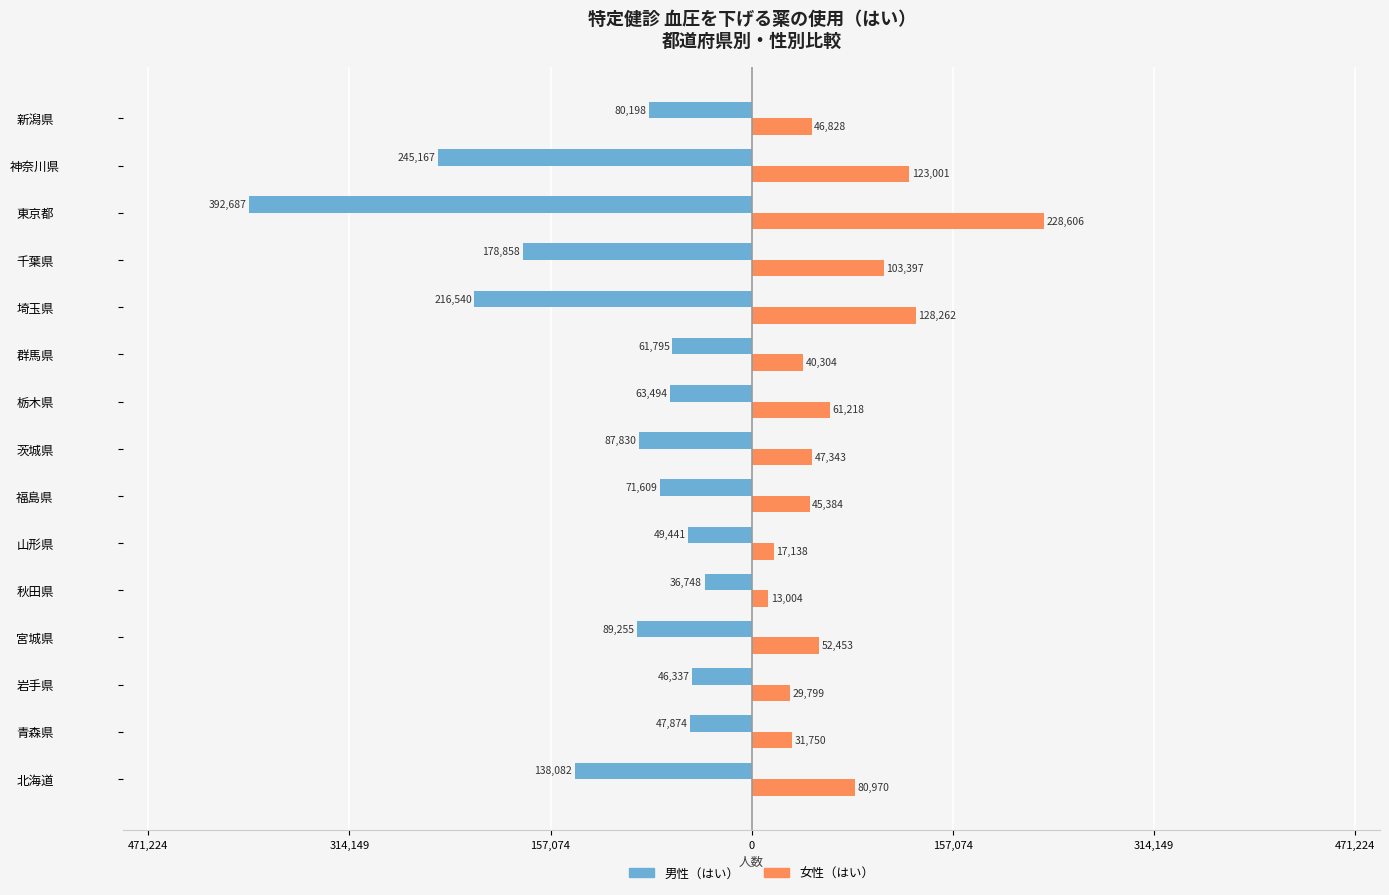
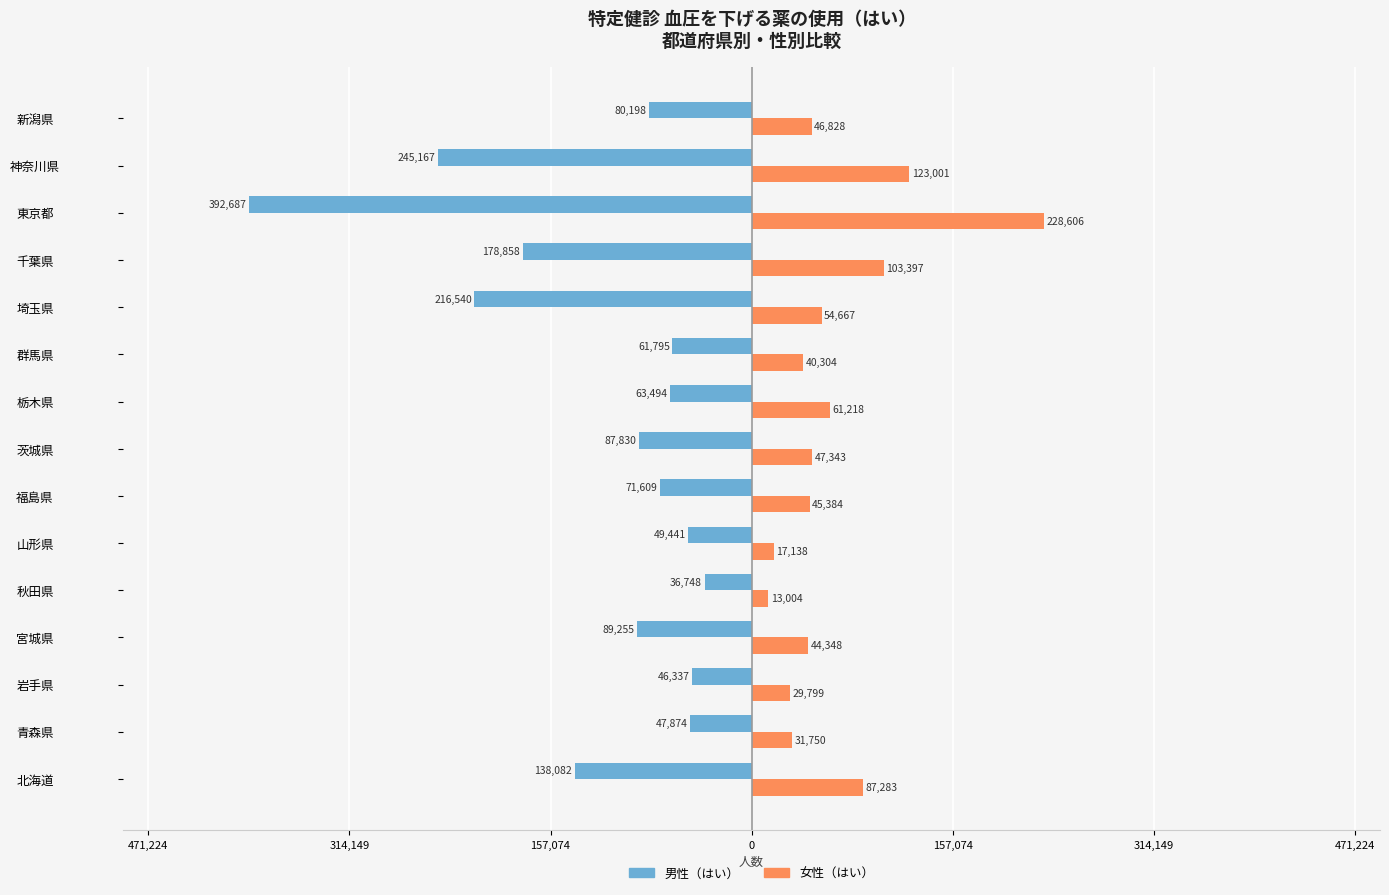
  {
    "女性（はい）": {
      "新潟県": "46,828",
      "神奈川県": "123,001",
      "東京都": "228,606",
      "千葉県": "103,397",
-     "埼玉県": "128,262",
+     "埼玉県": "54,667",
      "群馬県": "40,304",
      "栃木県": "61,218",
      "茨城県": "47,343",
      "福島県": "45,384",
      "山形県": "17,138",
      "秋田県": "13,004",
-     "宮城県": "52,453",
+     "宮城県": "44,348",
      "岩手県": "29,799",
      "青森県": "31,750",
-     "北海道": "80,970"
+     "北海道": "87,283"
    }
  }
